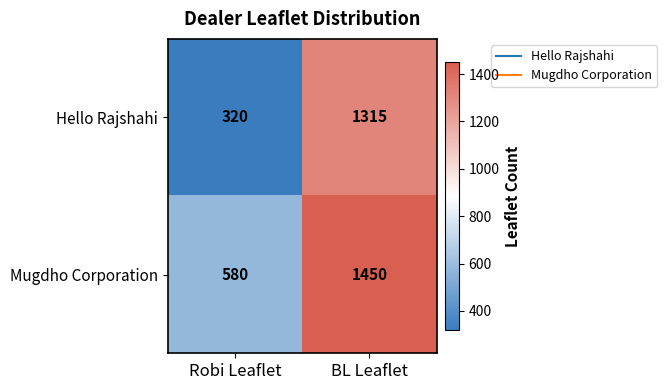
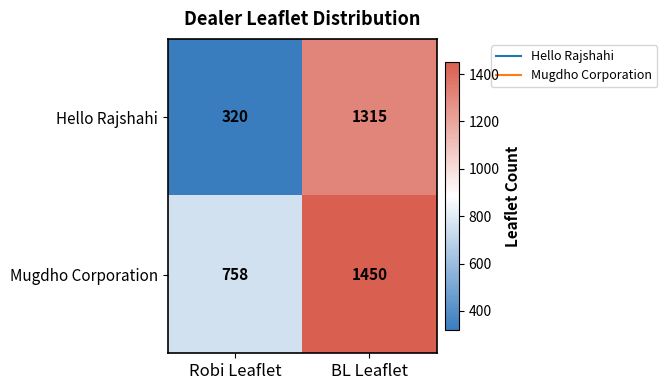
  {
    "Hello Rajshahi": {
      "Robi Leaflet": 320,
      "BL Leaflet": 1315
    },
    "Mugdho Corporation": {
-     "Robi Leaflet": 580,
+     "Robi Leaflet": 758,
      "BL Leaflet": 1450
    }
  }
